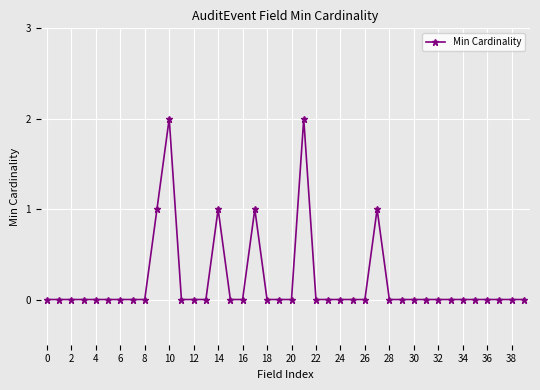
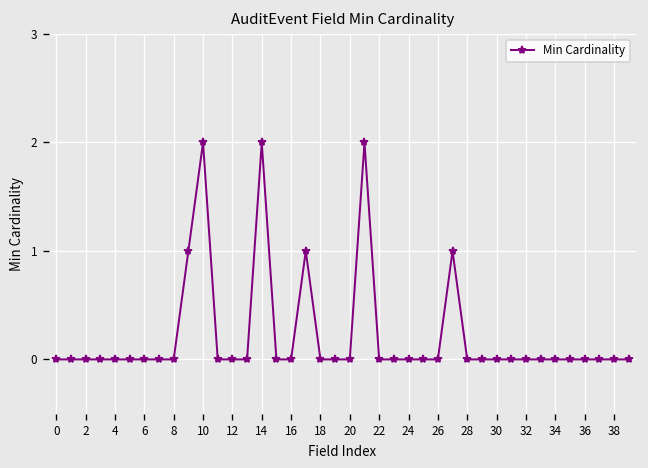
  {
    "0": 0,
    "2": 0,
    "4": 0,
    "6": 0,
    "8": 0,
    "10": 2,
    "12": 0,
-   "14": 1,
+   "14": 2,
    "16": 0,
    "18": 0,
    "20": 0,
    "22": 0,
    "24": 0,
    "26": 0,
    "28": 0,
    "30": 0,
    "32": 0,
    "34": 0,
    "36": 0,
    "38": 0
  }
